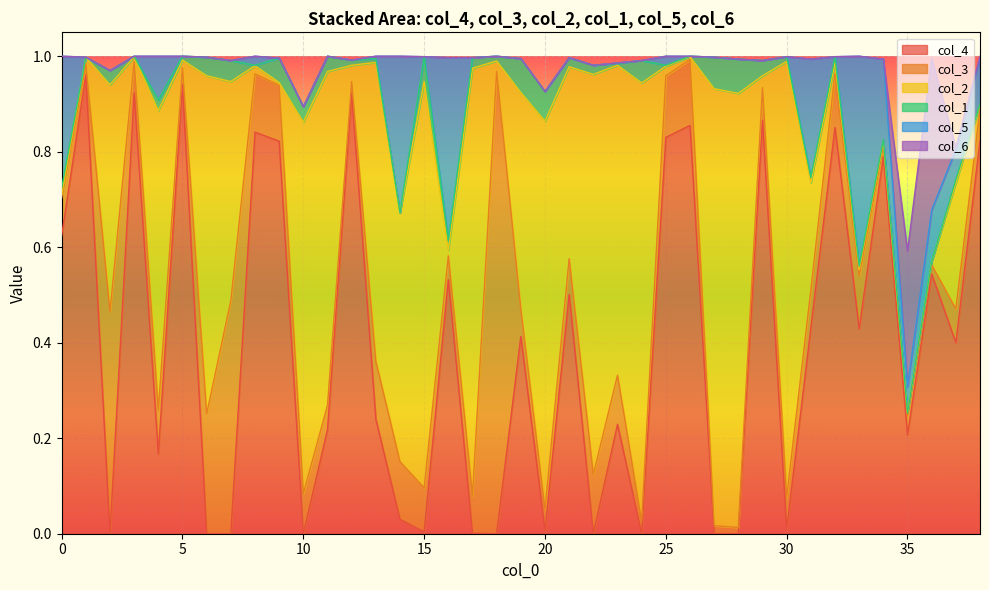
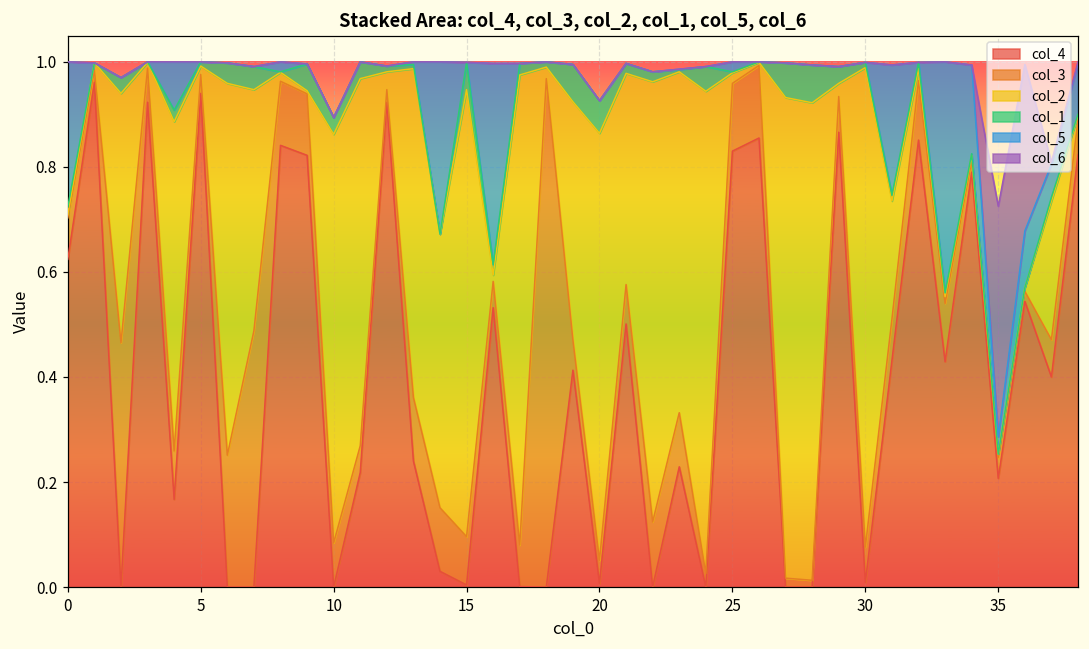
  {
    "col_2": {
      "0": 0.01,
      "5": 0.02,
      "10": 0.78,
      "15": 0.85,
      "20": 0.81,
      "30": 0.91
    },
    "col_1": {
      "0": 0.01
    },
    "col_5": {
-     "35": 0.05
+     "35": 0.03
    },
    "col_6": {
-     "35": 0.28
+     "35": 0.44
    }
  }
